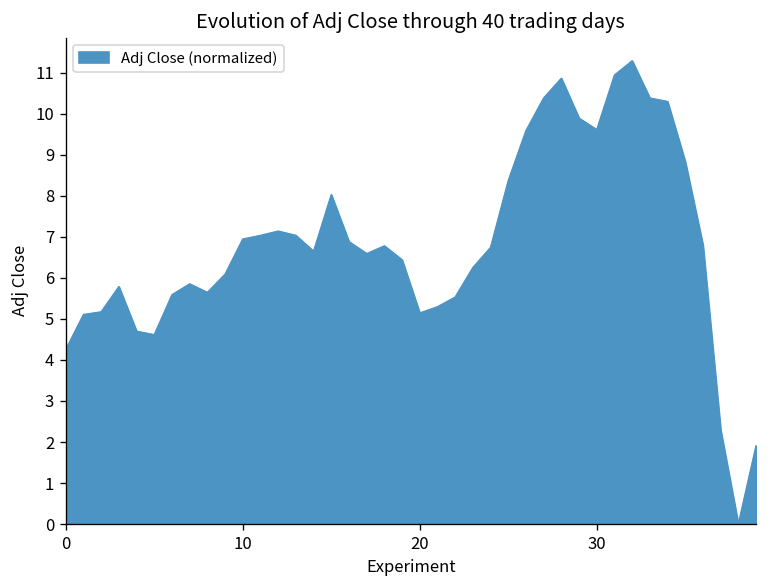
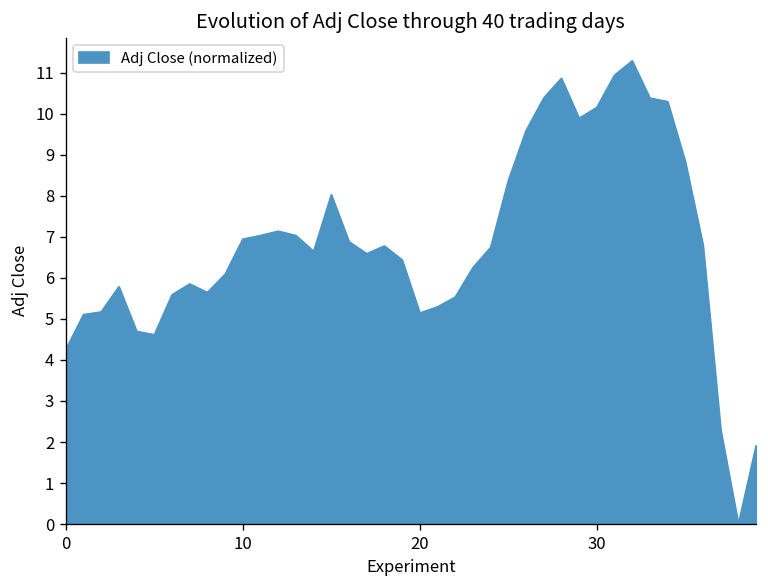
  {
    "0": 4.3,
    "10": 6.9,
    "20": 5.1,
-   "30": 9.6
+   "30": 10.2
  }
